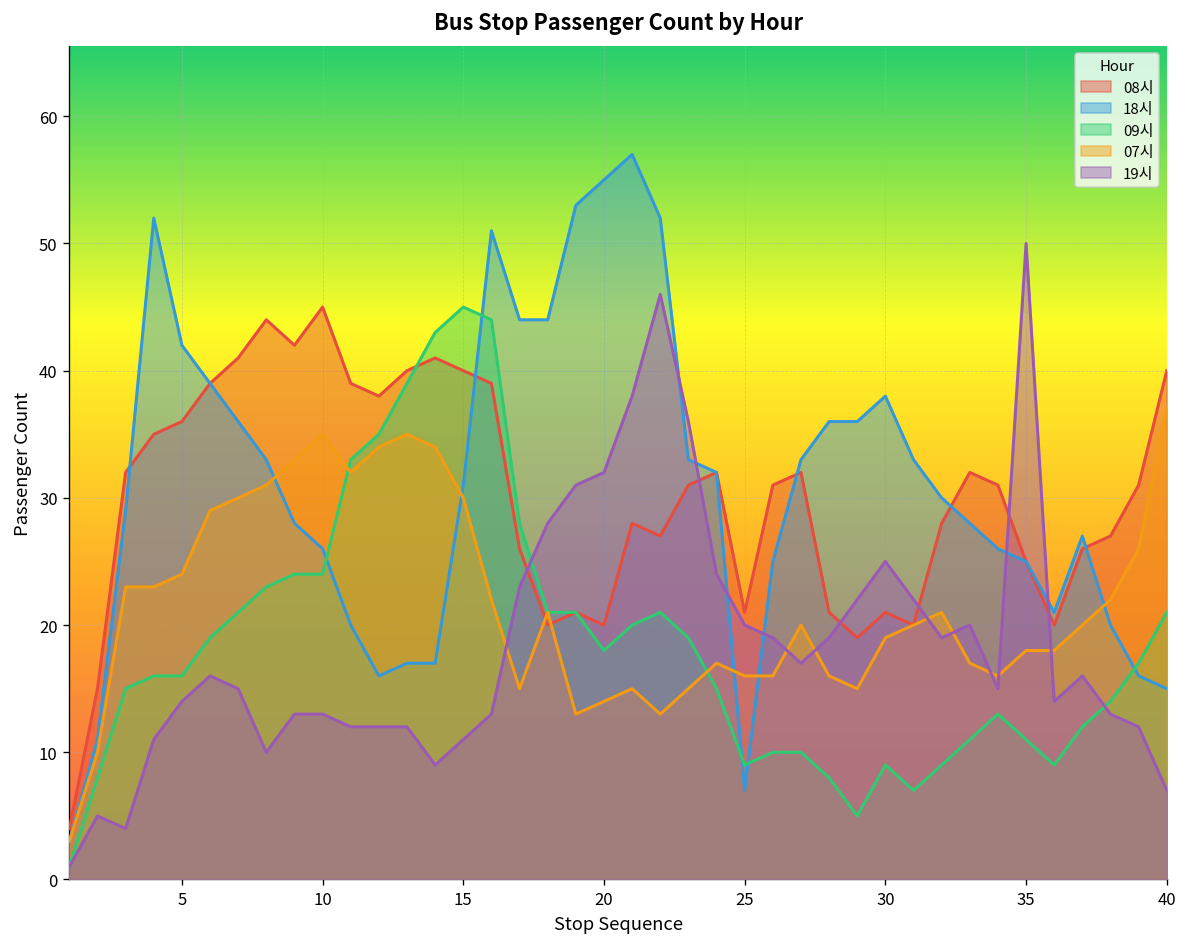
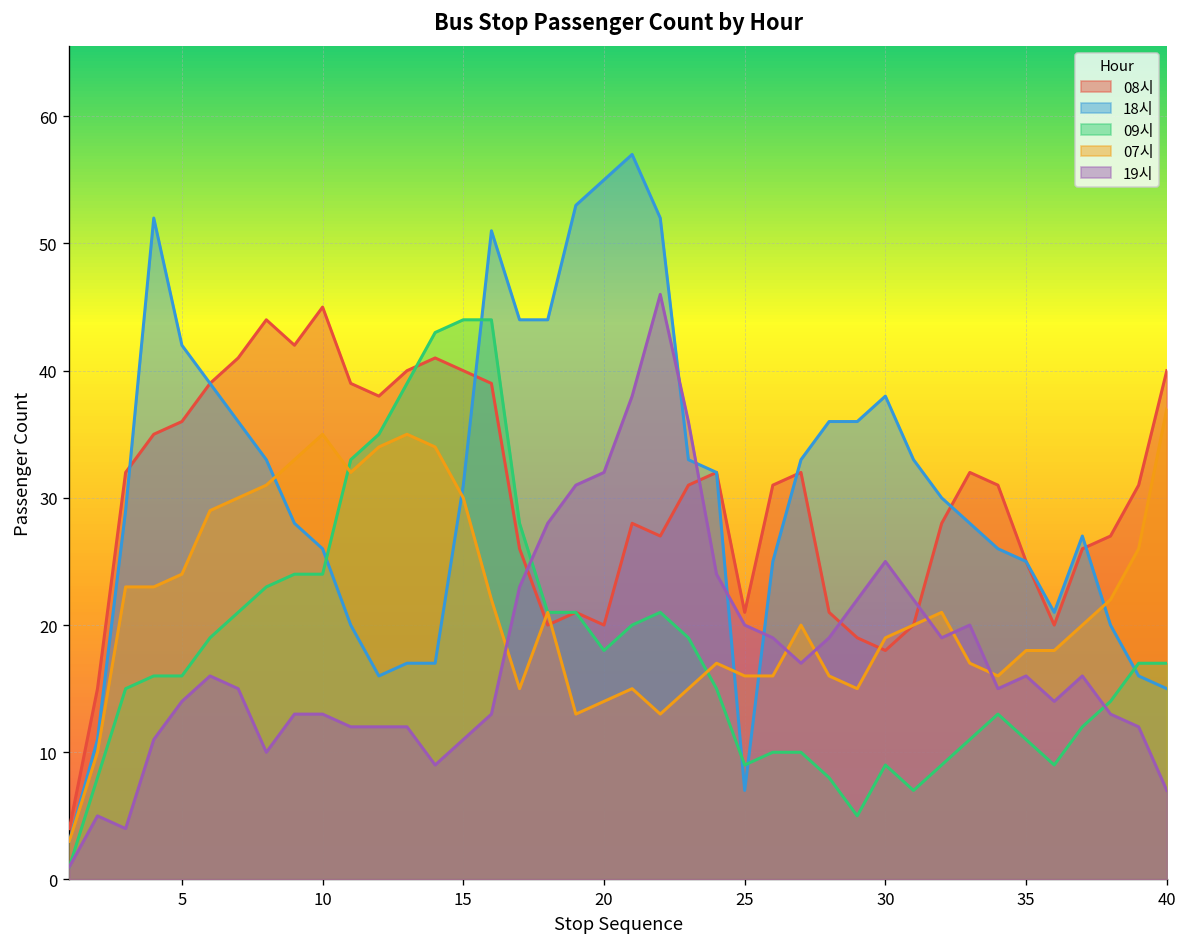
  {
    "08시": {
      "5": 36,
      "10": 45,
      "15": 40,
      "20": 20,
      "25": 21,
-     "30": 21,
+     "30": 18,
      "40": 40
    },
    "18시": {
      "5": 42,
      "10": 26,
      "15": 31,
      "20": 55,
      "25": 7,
      "30": 38,
      "40": 15
    },
    "09시": {
      "5": 16,
      "10": 24,
-     "15": 45,
+     "15": 44,
      "20": 18,
      "25": 9,
      "30": 9,
      "35": 11,
-     "40": 21
+     "40": 17
    },
    "07시": {
      "5": 24,
      "10": 35,
      "15": 30,
      "20": 14,
      "25": 16,
      "30": 19,
      "35": 18,
      "40": 37
    },
    "19시": {
      "5": 14,
      "10": 13,
      "15": 11,
      "20": 32,
      "25": 20,
      "30": 25,
-     "35": 50,
+     "35": 16,
      "40": 7
    }
  }
